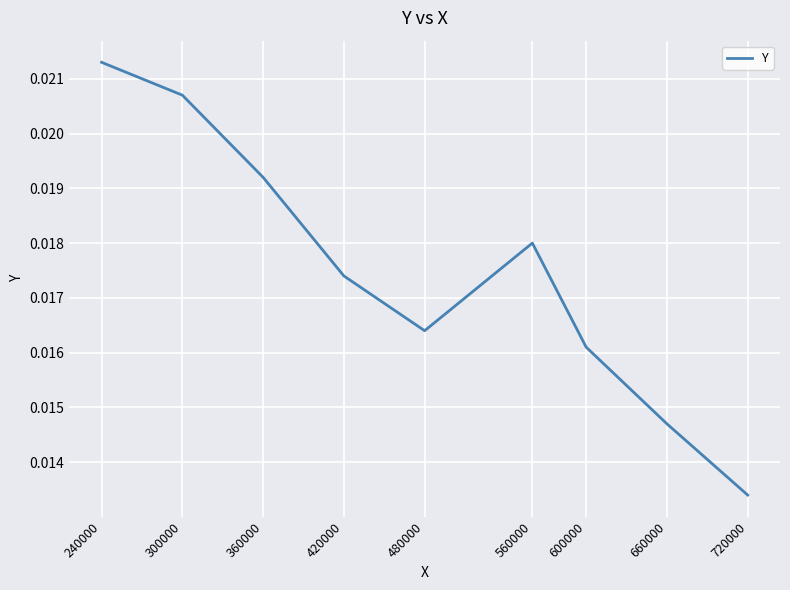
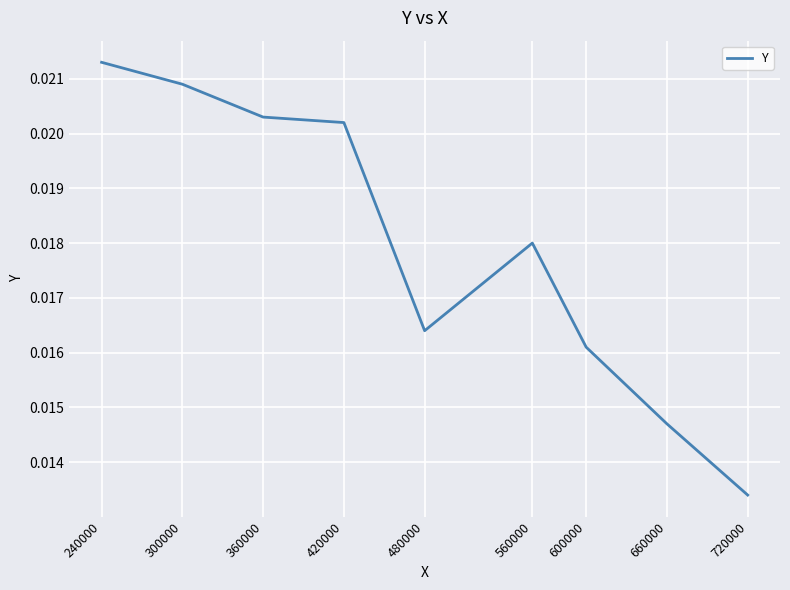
  {
    "240000": 0.0213,
-   "300000": 0.0207,
-   "360000": 0.0192,
-   "420000": 0.0174,
+   "300000": 0.0209,
+   "360000": 0.0203,
+   "420000": 0.0202,
    "480000": 0.0164,
    "560000": 0.0180,
    "600000": 0.0161,
    "660000": 0.0147,
    "720000": 0.0134
  }
